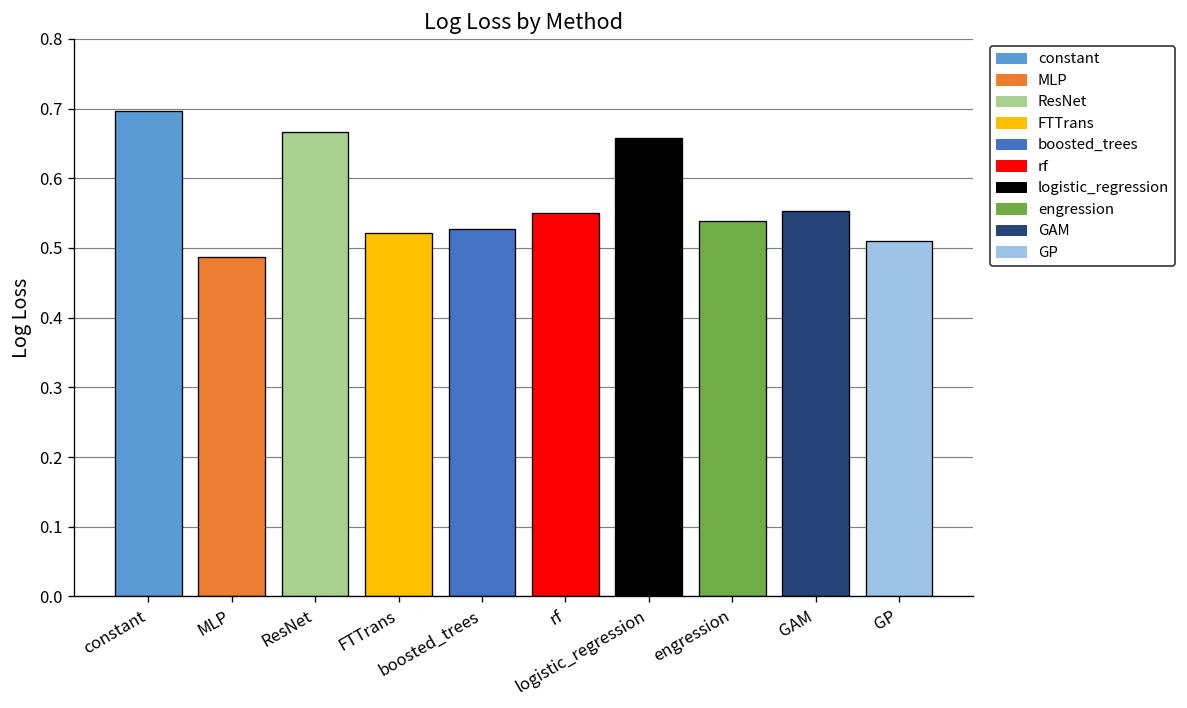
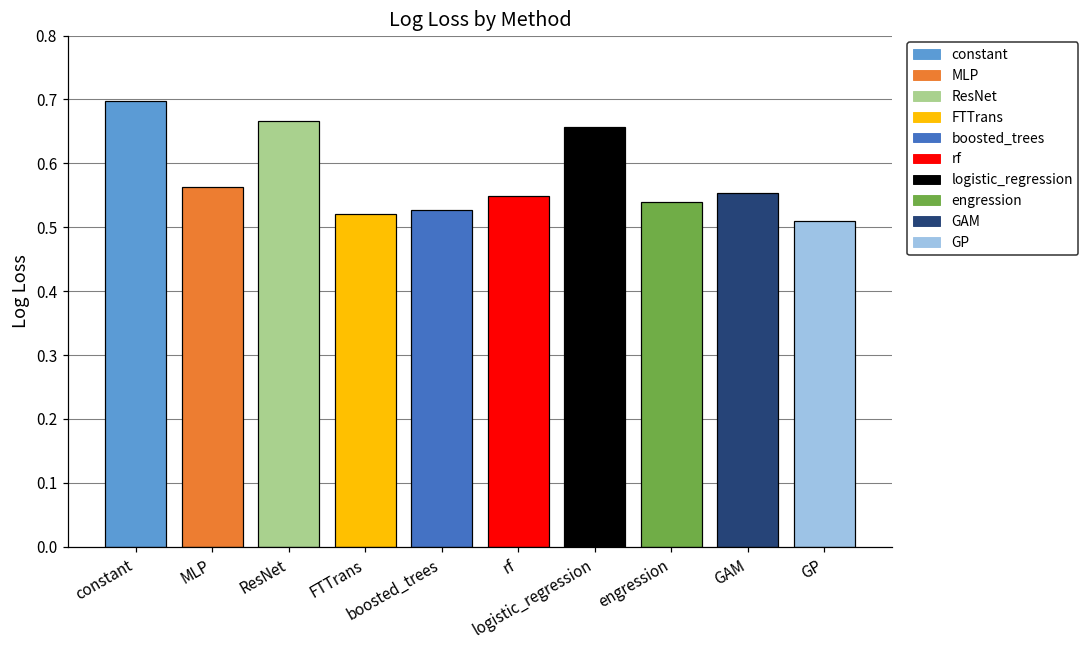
  {
    "constant": 0.70,
-   "MLP": 0.49,
+   "MLP": 0.56,
    "ResNet": 0.67,
    "FTTrans": 0.52,
    "boosted_trees": 0.53,
    "rf": 0.55,
    "logistic_regression": 0.66,
    "engression": 0.54,
    "GAM": 0.55,
    "GP": 0.51
  }
